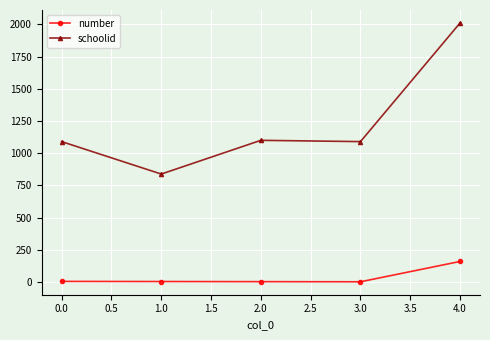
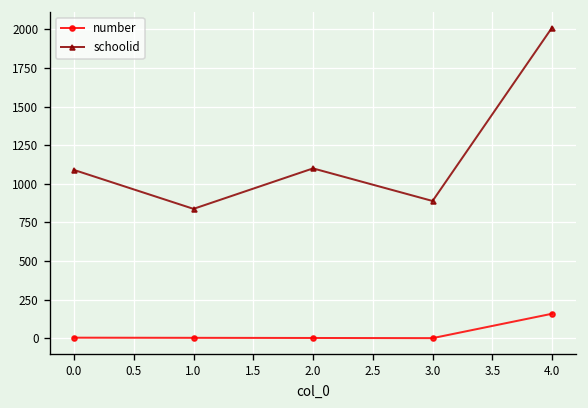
  {
    "number": {
      "0.0": 0,
      "1.0": 0,
      "2.0": 0,
      "3.0": 0,
      "4.0": 160
    },
    "schoolid": {
      "0.0": 1090,
      "1.0": 840,
      "2.0": 1100,
-     "3.0": 1090,
+     "3.0": 890,
      "4.0": 2010
    }
  }
